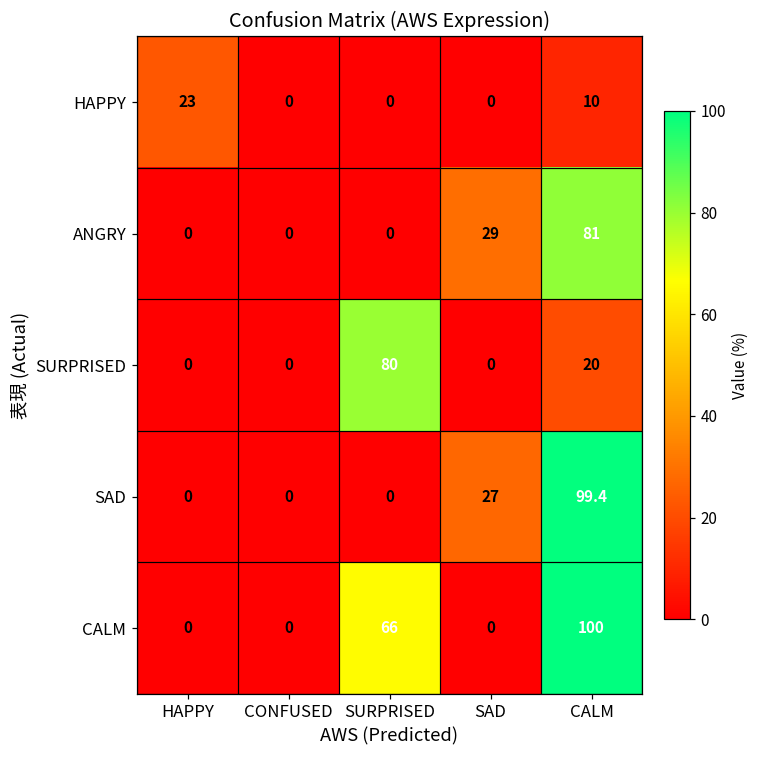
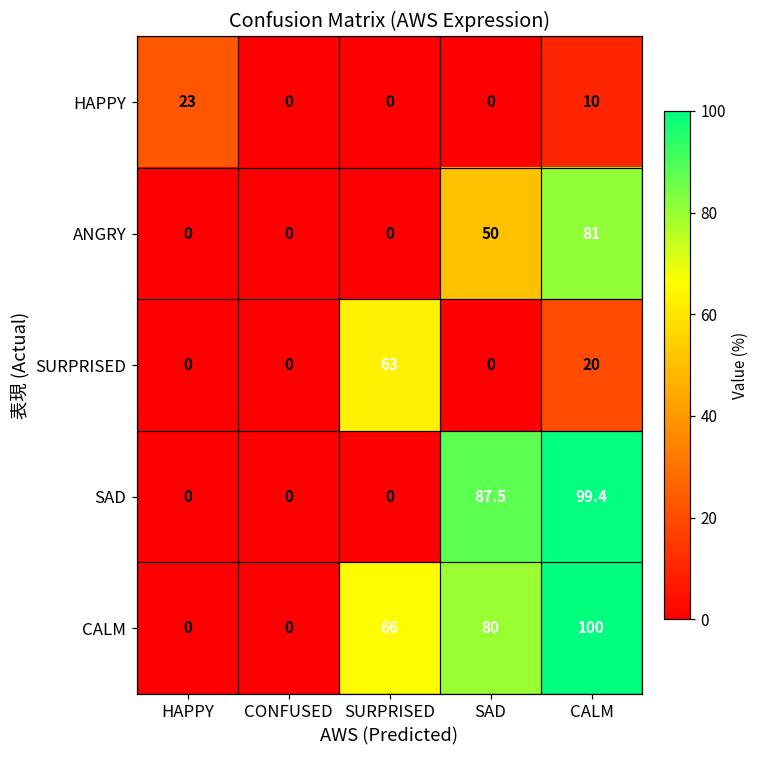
  {
    "HAPPY": {
      "HAPPY": 23,
      "CONFUSED": 0,
      "SURPRISED": 0,
      "SAD": 0,
      "CALM": 10
    },
    "ANGRY": {
      "HAPPY": 0,
      "CONFUSED": 0,
      "SURPRISED": 0,
-     "SAD": 29,
+     "SAD": 50,
      "CALM": 81
    },
    "SURPRISED": {
      "HAPPY": 0,
      "CONFUSED": 0,
-     "SURPRISED": 80,
+     "SURPRISED": 63,
      "SAD": 0,
      "CALM": 20
    },
    "SAD": {
      "HAPPY": 0,
      "CONFUSED": 0,
      "SURPRISED": 0,
-     "SAD": 27,
+     "SAD": 87.5,
      "CALM": 99.4
    },
    "CALM": {
      "HAPPY": 0,
      "CONFUSED": 0,
      "SURPRISED": 66,
-     "SAD": 0,
+     "SAD": 80,
      "CALM": 100
    }
  }
